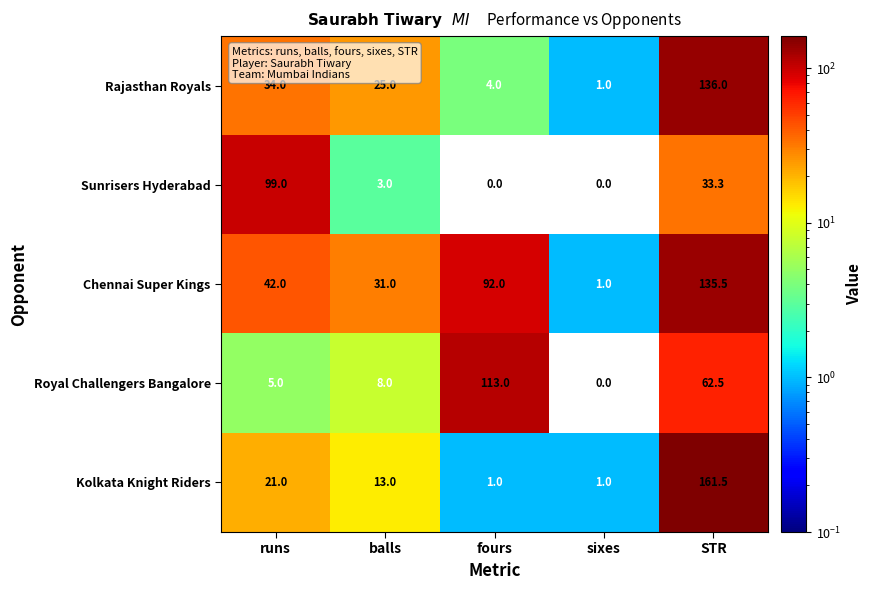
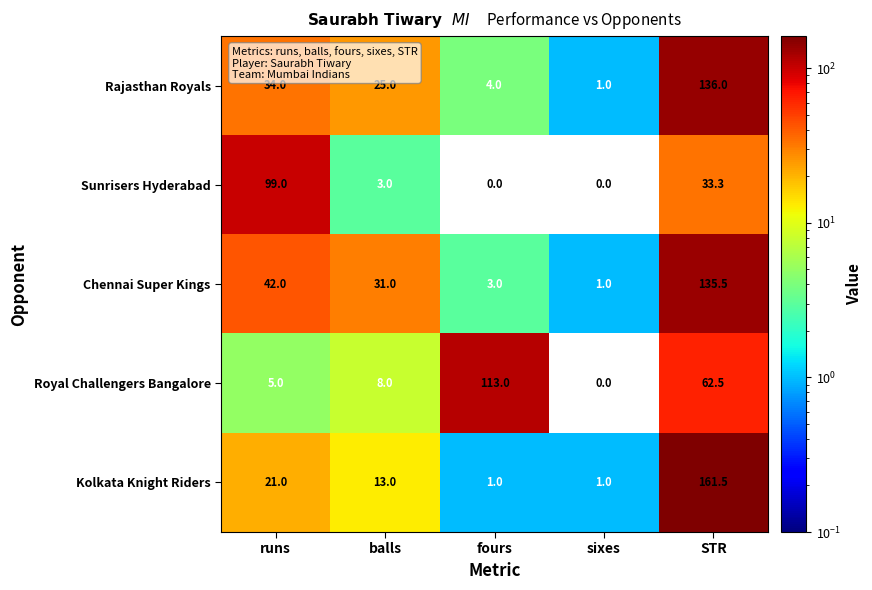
  {
    "Rajasthan Royals": {
      "fours": 4.0,
      "sixes": 1.0,
      "STR": 136.0
    },
    "Sunrisers Hyderabad": {
      "runs": 99.0,
      "balls": 3.0,
      "fours": 0.0,
      "sixes": 0.0,
      "STR": 33.3
    },
    "Chennai Super Kings": {
      "runs": 42.0,
      "balls": 31.0,
-     "fours": 92.0,
+     "fours": 3.0,
      "sixes": 1.0,
      "STR": 135.5
    },
    "Royal Challengers Bangalore": {
      "runs": 5.0,
      "balls": 8.0,
      "fours": 113.0,
      "sixes": 0.0,
      "STR": 62.5
    },
    "Kolkata Knight Riders": {
      "runs": 21.0,
      "balls": 13.0,
      "fours": 1.0,
      "sixes": 1.0,
      "STR": 161.5
    }
  }
